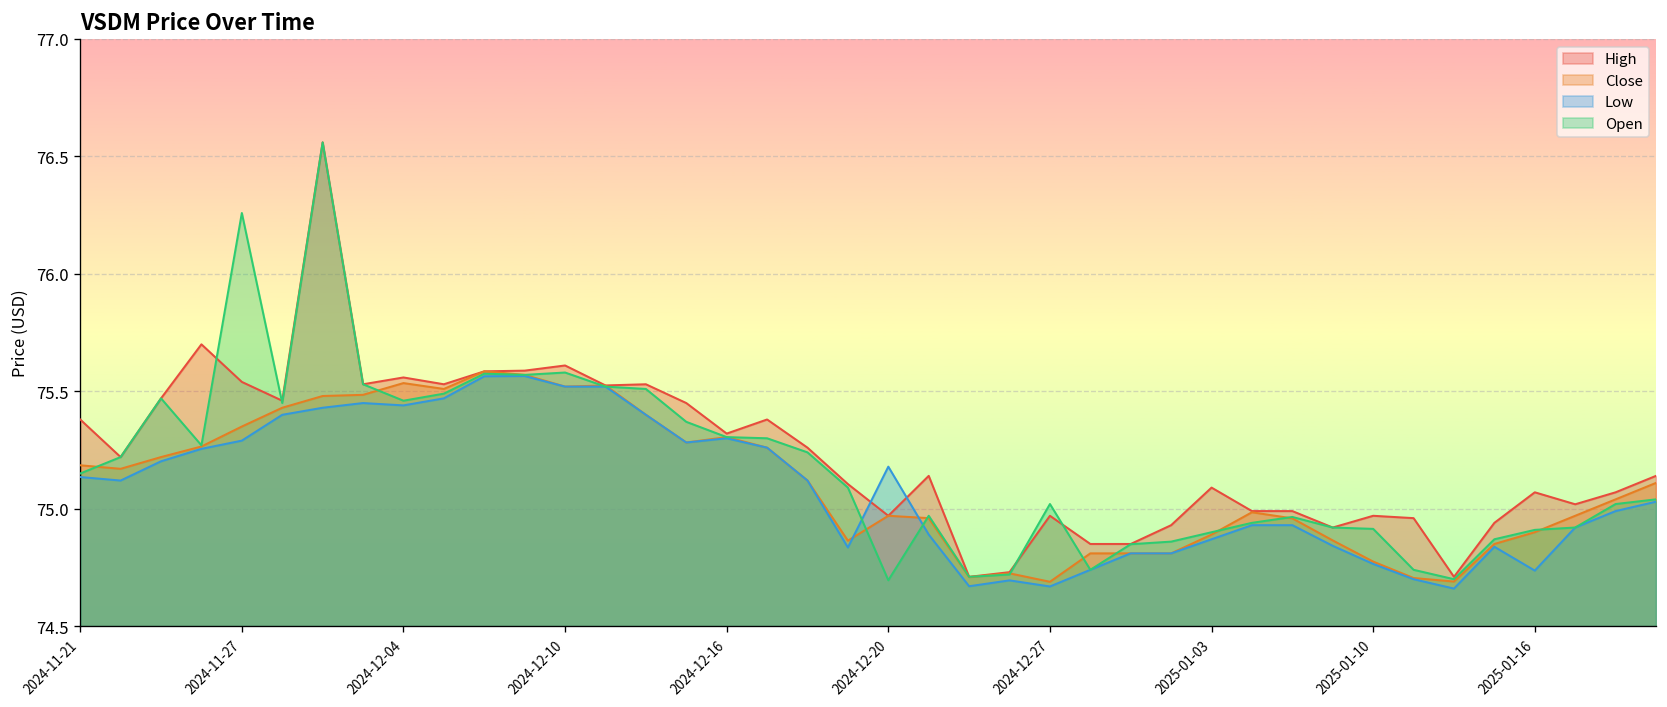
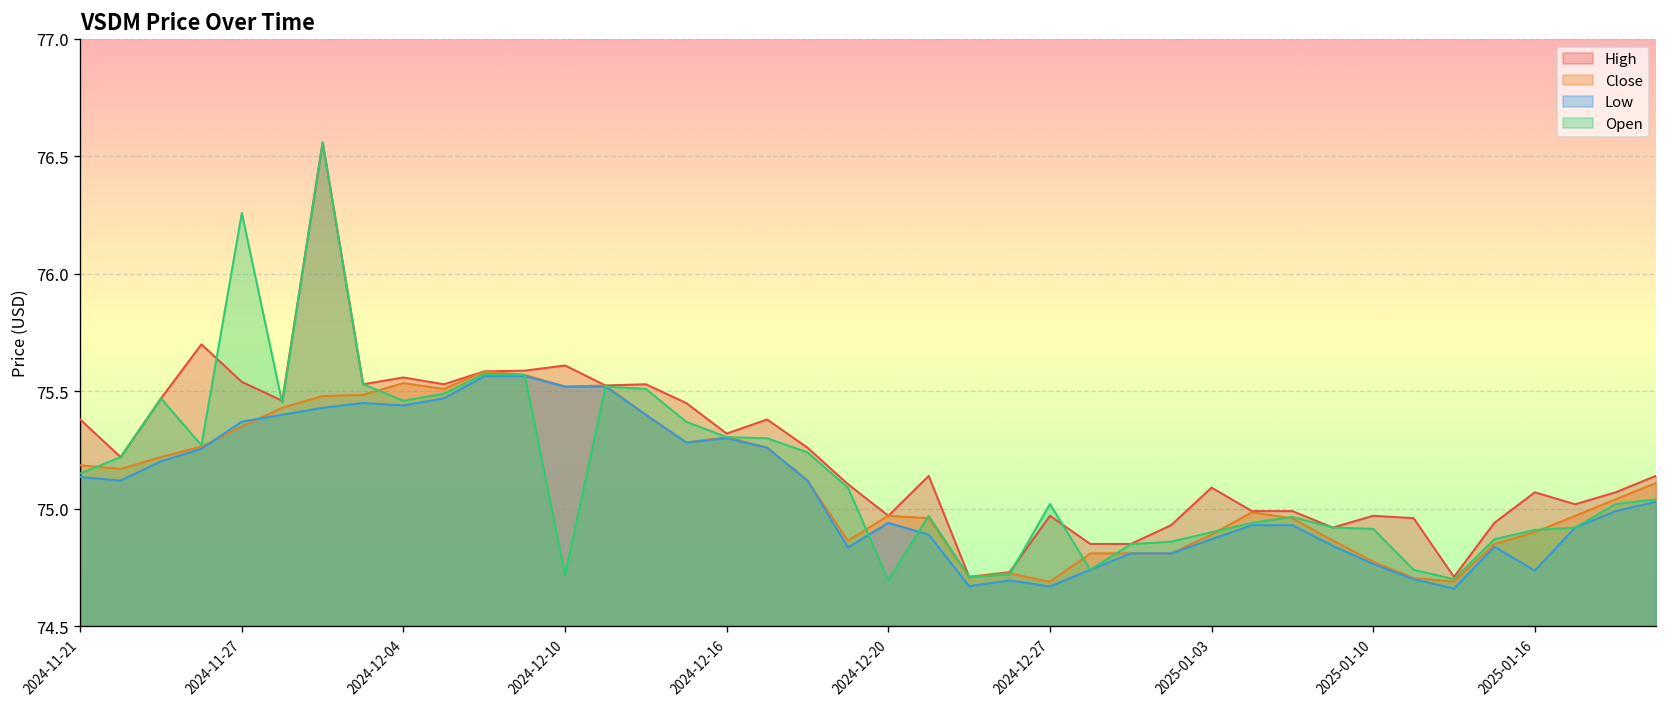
  {
    "Low": {
      "2024-11-21": 75.14,
-     "2024-11-27": 75.29,
+     "2024-11-27": 75.37,
      "2024-12-04": 75.44,
-     "2024-12-20": 75.18,
+     "2024-12-20": 74.94,
      "2024-12-27": 74.67,
      "2025-01-03": 74.87,
      "2025-01-16": 74.74
    },
    "Open": {
      "2024-11-21": 75.15,
      "2024-11-27": 76.26,
      "2024-12-04": 75.46,
-     "2024-12-10": 75.58,
+     "2024-12-10": 74.72,
      "2024-12-20": 74.70,
      "2024-12-27": 75.02,
      "2025-01-10": 74.91
    }
  }
